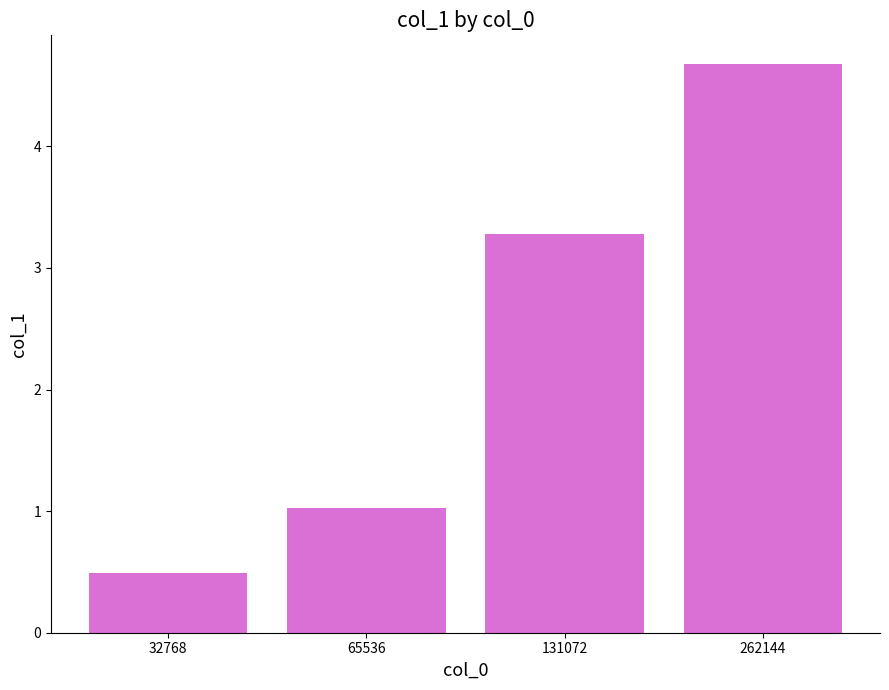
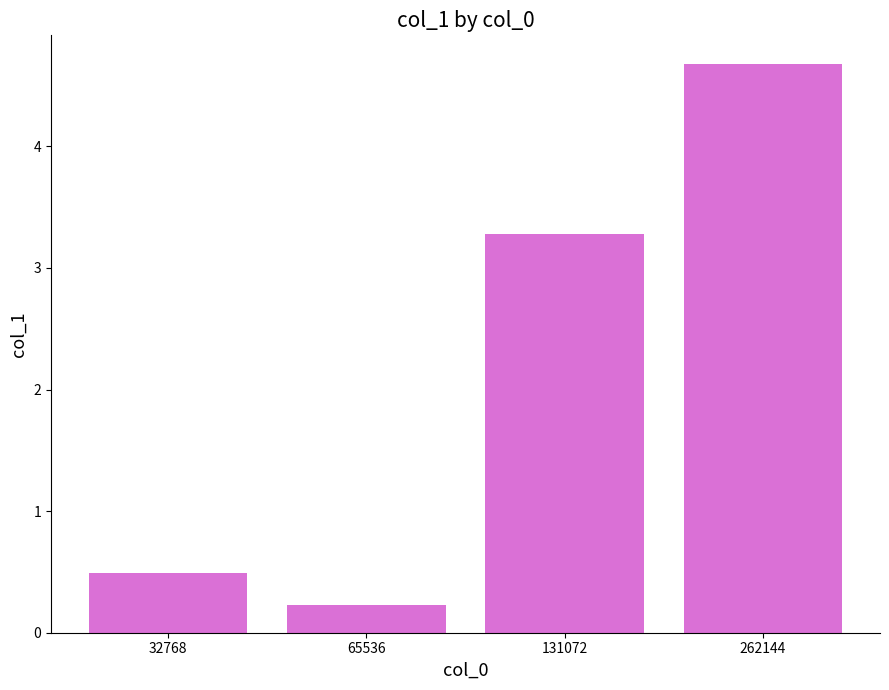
  {
    "32768": 0.49,
-   "65536": 1.02,
+   "65536": 0.23,
    "131072": 3.28,
    "262144": 4.68
  }
